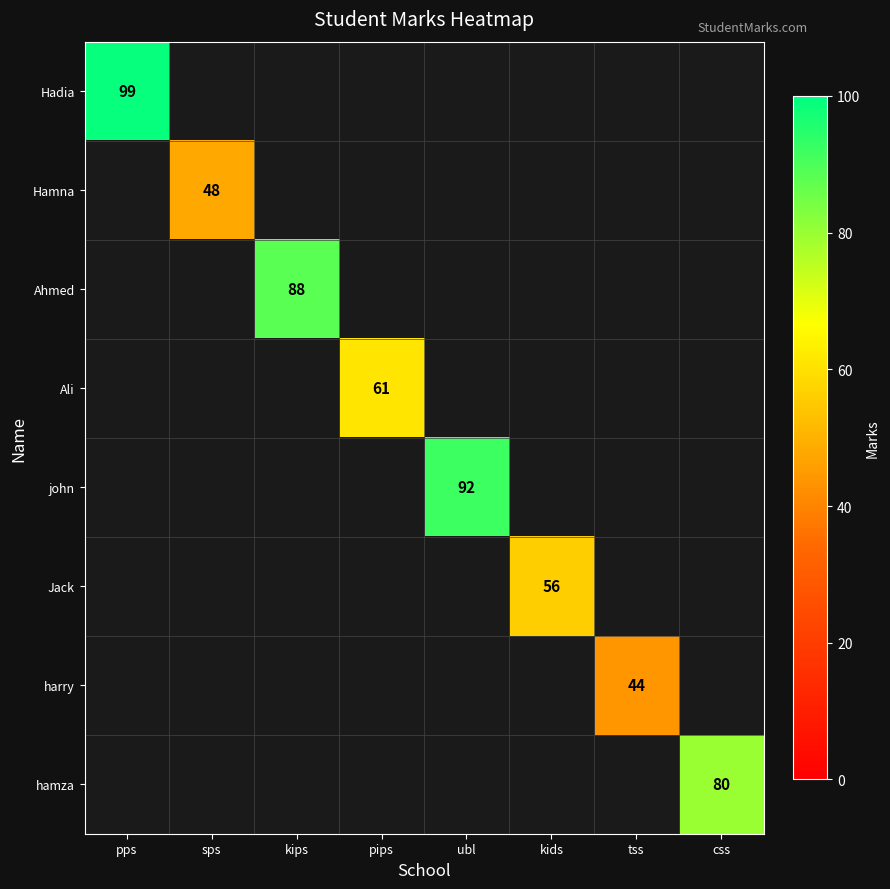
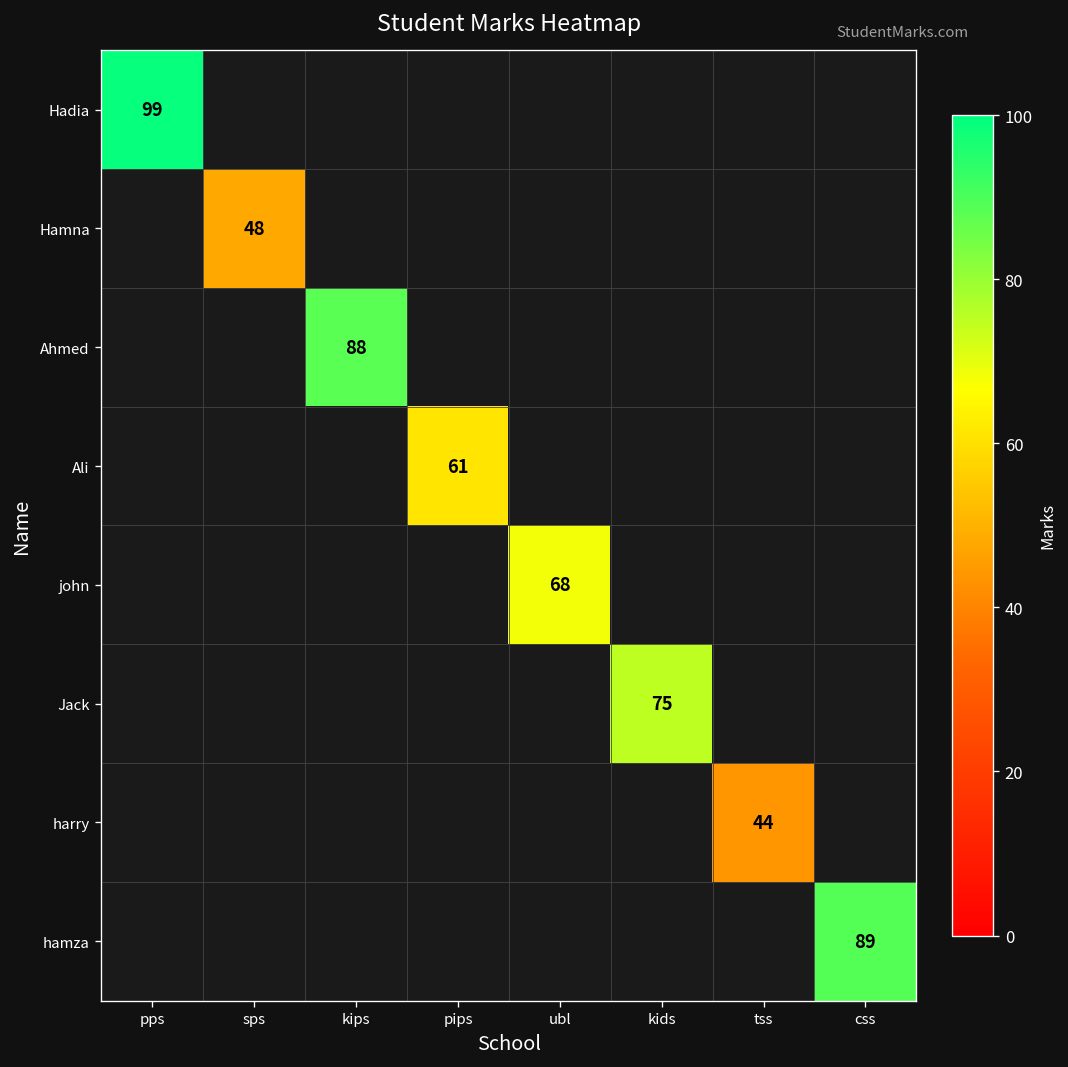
  {
    "Hadia": {
      "pps": 99
    },
    "Hamna": {
      "sps": 48
    },
    "Ahmed": {
      "kips": 88
    },
    "Ali": {
      "pips": 61
    },
    "john": {
-     "ubl": 92
+     "ubl": 68
    },
    "Jack": {
-     "kids": 56
+     "kids": 75
    },
    "harry": {
      "tss": 44
    },
    "hamza": {
-     "css": 80
+     "css": 89
    }
  }
